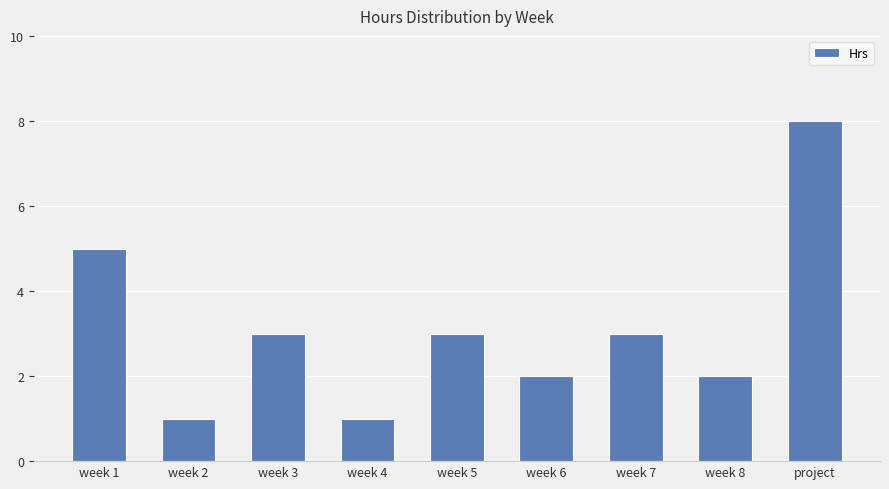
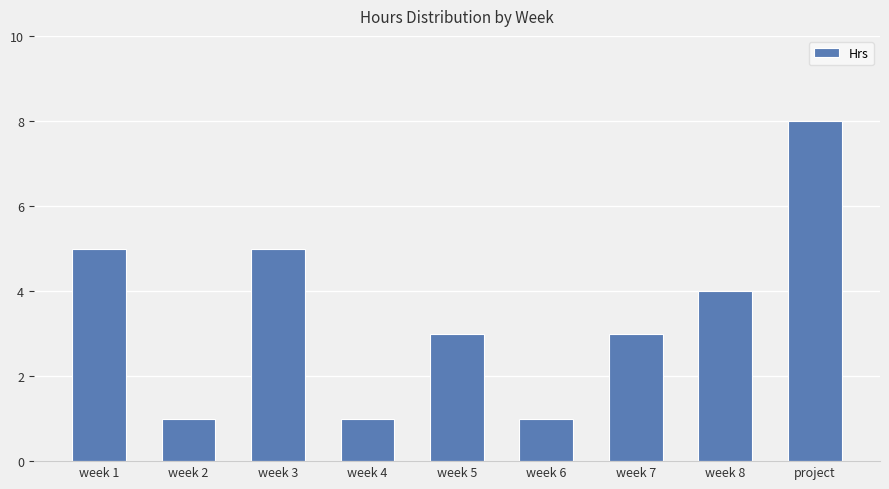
  {
    "week 1": 5,
    "week 2": 1,
-   "week 3": 3,
+   "week 3": 5,
    "week 4": 1,
    "week 5": 3,
-   "week 6": 2,
+   "week 6": 1,
    "week 7": 3,
-   "week 8": 2,
+   "week 8": 4,
    "project": 8
  }
